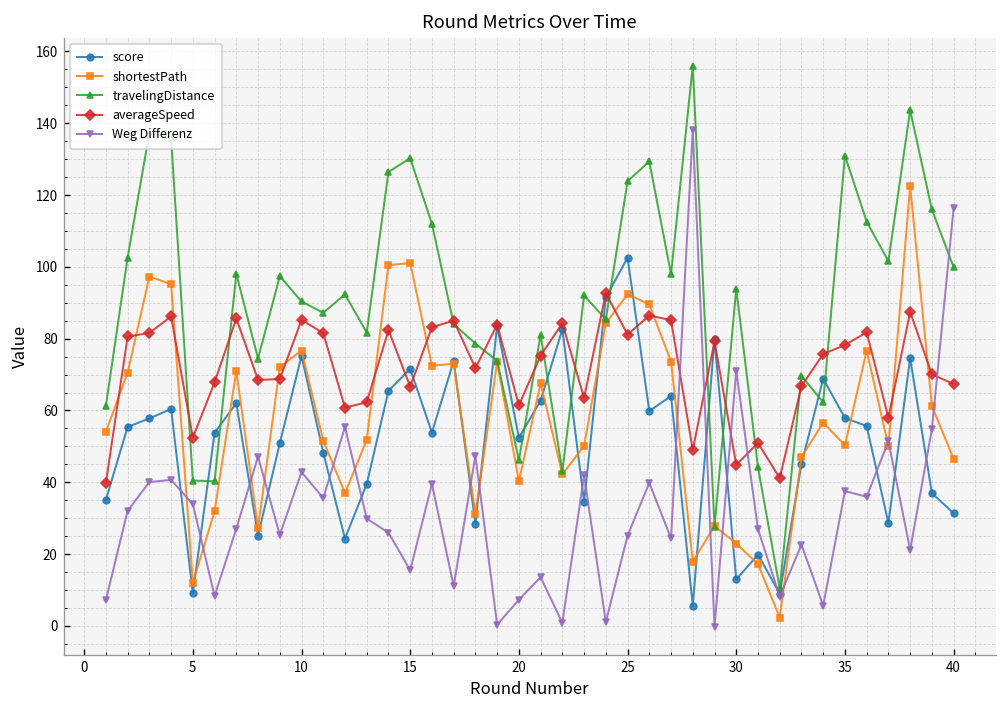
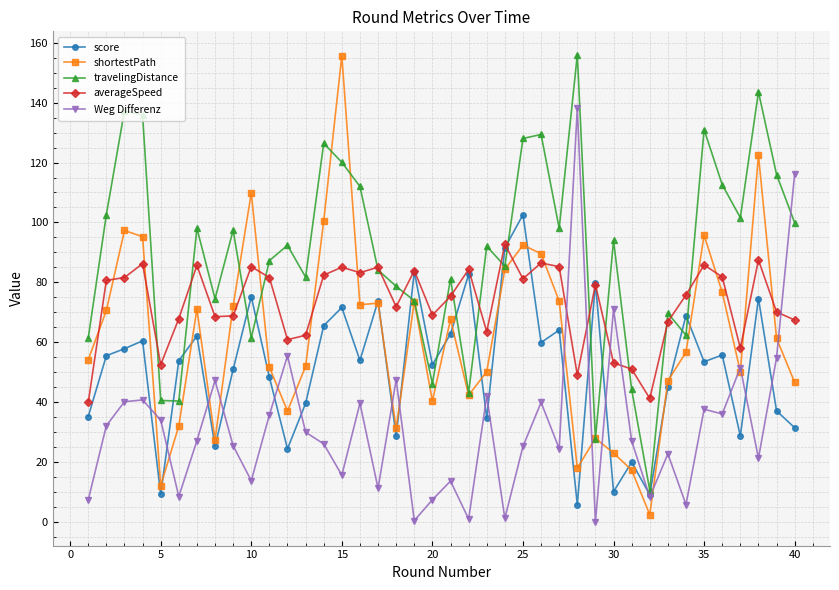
  {
    "score": {
      "5": 9,
      "10": 75,
      "15": 72,
      "20": 52,
      "25": 103,
-     "30": 13,
-     "35": 58,
+     "30": 10,
+     "35": 53,
      "40": 31
    },
    "shortestPath": {
      "5": 12,
-     "10": 77,
-     "15": 101,
+     "10": 110,
+     "15": 156,
      "20": 40,
      "25": 92,
      "30": 23,
-     "35": 50,
+     "35": 96,
      "40": 47
    },
    "travelingDistance": {
      "5": 40,
-     "10": 90,
-     "15": 130,
+     "10": 61,
+     "15": 120,
      "20": 46,
-     "25": 124,
+     "25": 128,
      "30": 94,
      "35": 131,
      "40": 100
    },
    "averageSpeed": {
      "5": 52,
      "10": 85,
-     "15": 67,
-     "20": 61,
+     "15": 85,
+     "20": 69,
      "25": 81,
-     "30": 45,
-     "35": 78,
+     "30": 53,
+     "35": 86,
      "40": 67
    },
    "Weg Differenz": {
      "5": 34,
-     "10": 43,
+     "10": 14,
      "15": 16,
      "20": 7,
      "25": 25,
      "30": 71,
      "35": 38,
      "40": 116
    }
  }
